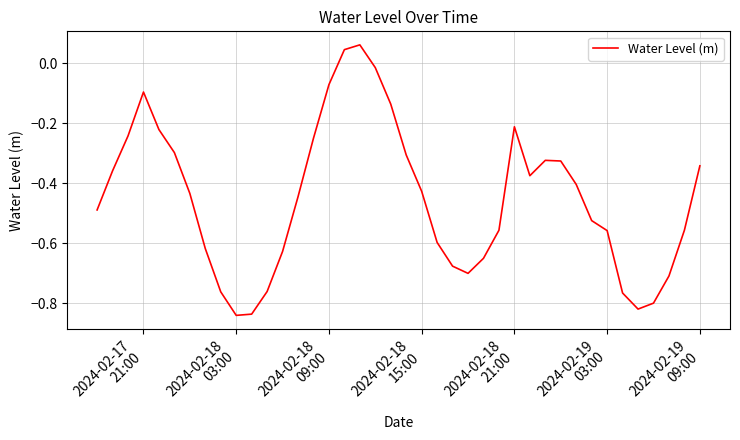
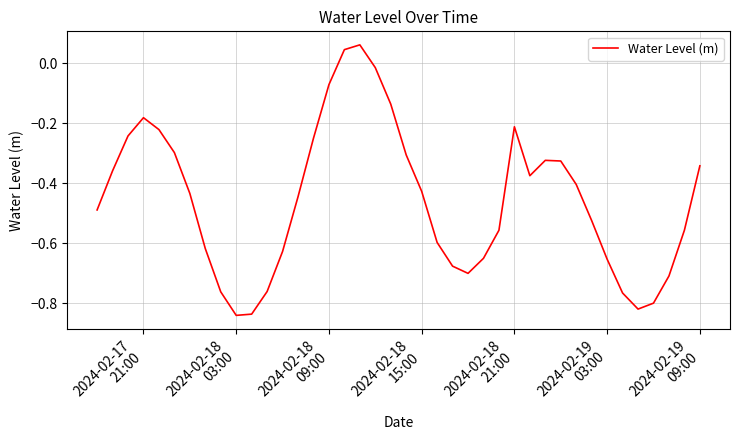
  {
-   "2024-02-17 21:00": -0.10,
+   "2024-02-17 21:00": -0.18,
    "2024-02-18 03:00": -0.84,
    "2024-02-18 09:00": -0.07,
    "2024-02-18 15:00": -0.43,
    "2024-02-18 21:00": -0.21,
-   "2024-02-19 03:00": -0.56,
+   "2024-02-19 03:00": -0.65,
    "2024-02-19 09:00": -0.34
  }
